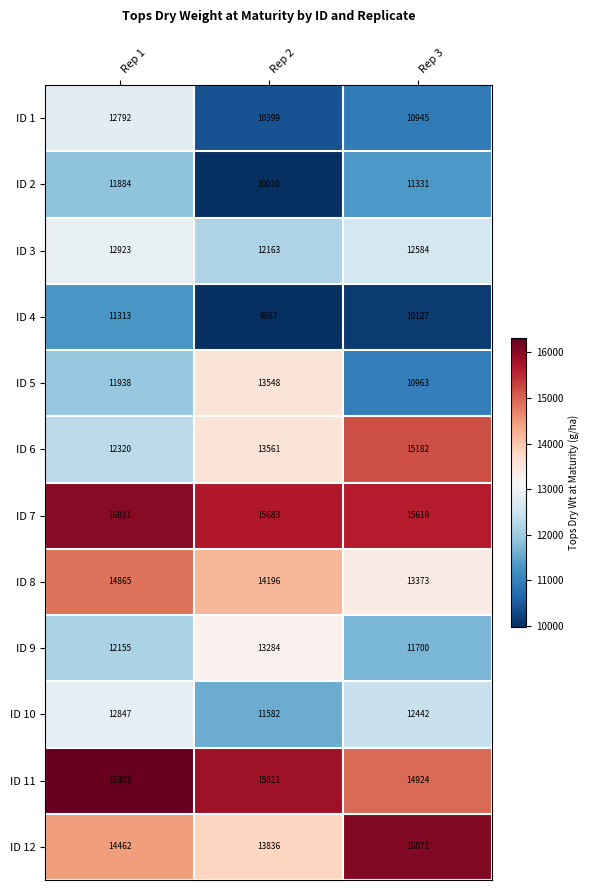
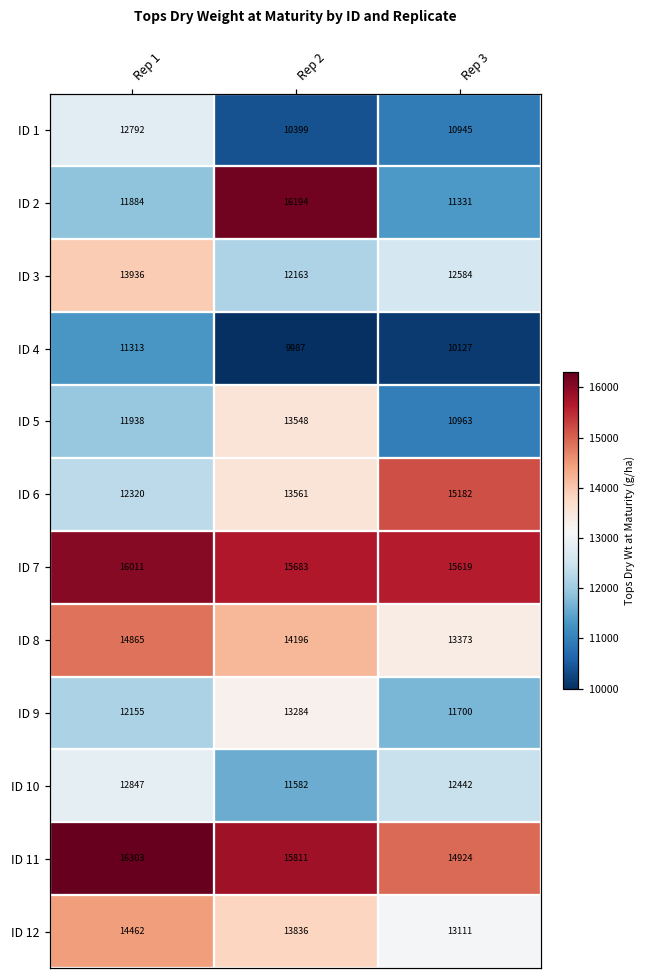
  {
    "ID 1": {
      "Rep 1": 12792,
      "Rep 2": 10399,
      "Rep 3": 10945
    },
    "ID 2": {
      "Rep 1": 11884,
-     "Rep 2": 10010,
+     "Rep 2": 16194,
      "Rep 3": 11331
    },
    "ID 3": {
-     "Rep 1": 12923,
+     "Rep 1": 13936,
      "Rep 2": 12163,
      "Rep 3": 12584
    },
    "ID 4": {
      "Rep 1": 11313,
      "Rep 2": 9987,
      "Rep 3": 10127
    },
    "ID 5": {
      "Rep 1": 11938,
      "Rep 2": 13548,
      "Rep 3": 10963
    },
    "ID 6": {
      "Rep 1": 12320,
      "Rep 2": 13561,
      "Rep 3": 15182
    },
    "ID 7": {
      "Rep 1": 16011,
      "Rep 2": 15683,
      "Rep 3": 15619
    },
    "ID 8": {
      "Rep 1": 14865,
      "Rep 2": 14196,
      "Rep 3": 13373
    },
    "ID 9": {
      "Rep 1": 12155,
      "Rep 2": 13284,
      "Rep 3": 11700
    },
    "ID 10": {
      "Rep 1": 12847,
      "Rep 2": 11582,
      "Rep 3": 12442
    },
    "ID 11": {
      "Rep 1": 16303,
      "Rep 2": 15811,
      "Rep 3": 14924
    },
    "ID 12": {
      "Rep 1": 14462,
      "Rep 2": 13836,
-     "Rep 3": 16071
+     "Rep 3": 13111
    }
  }
